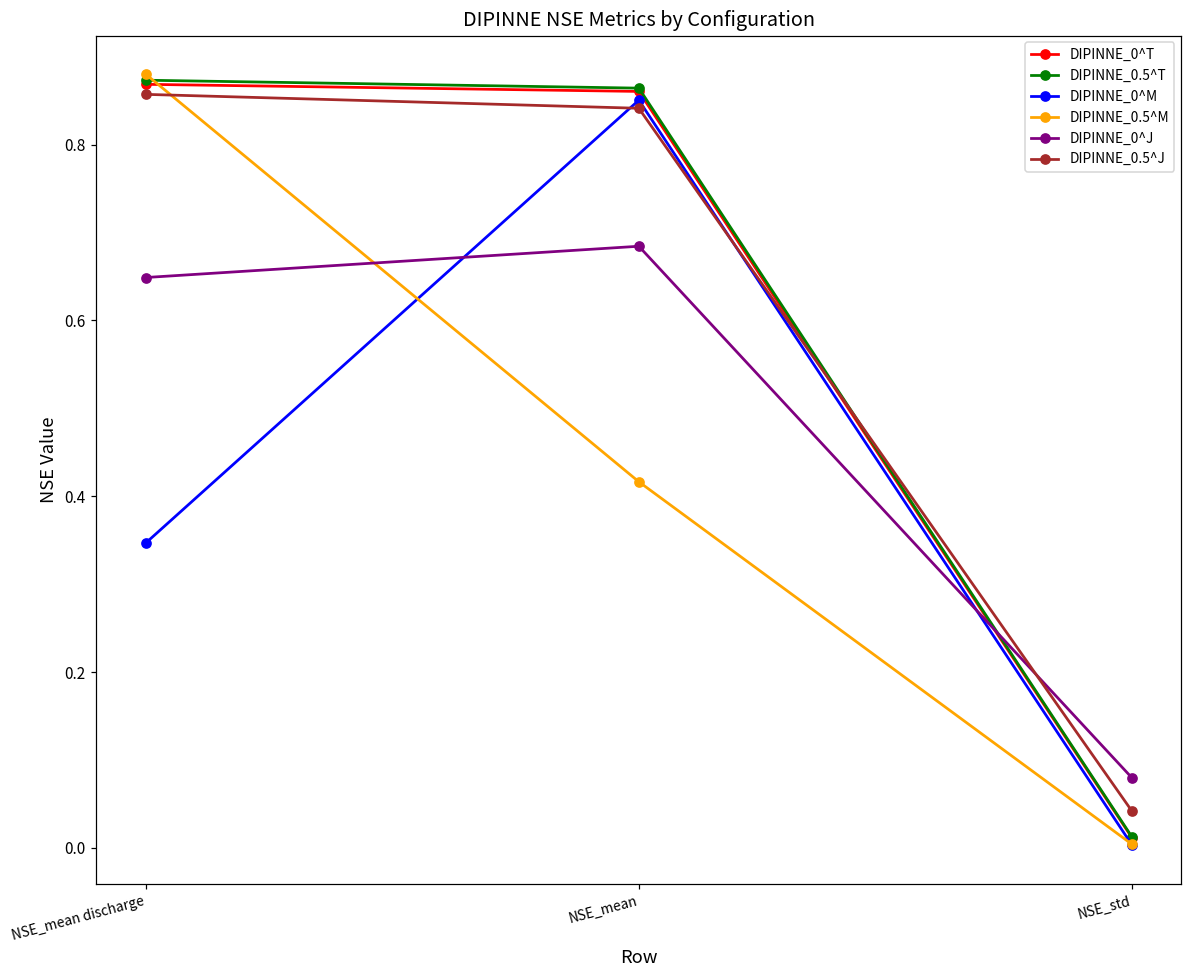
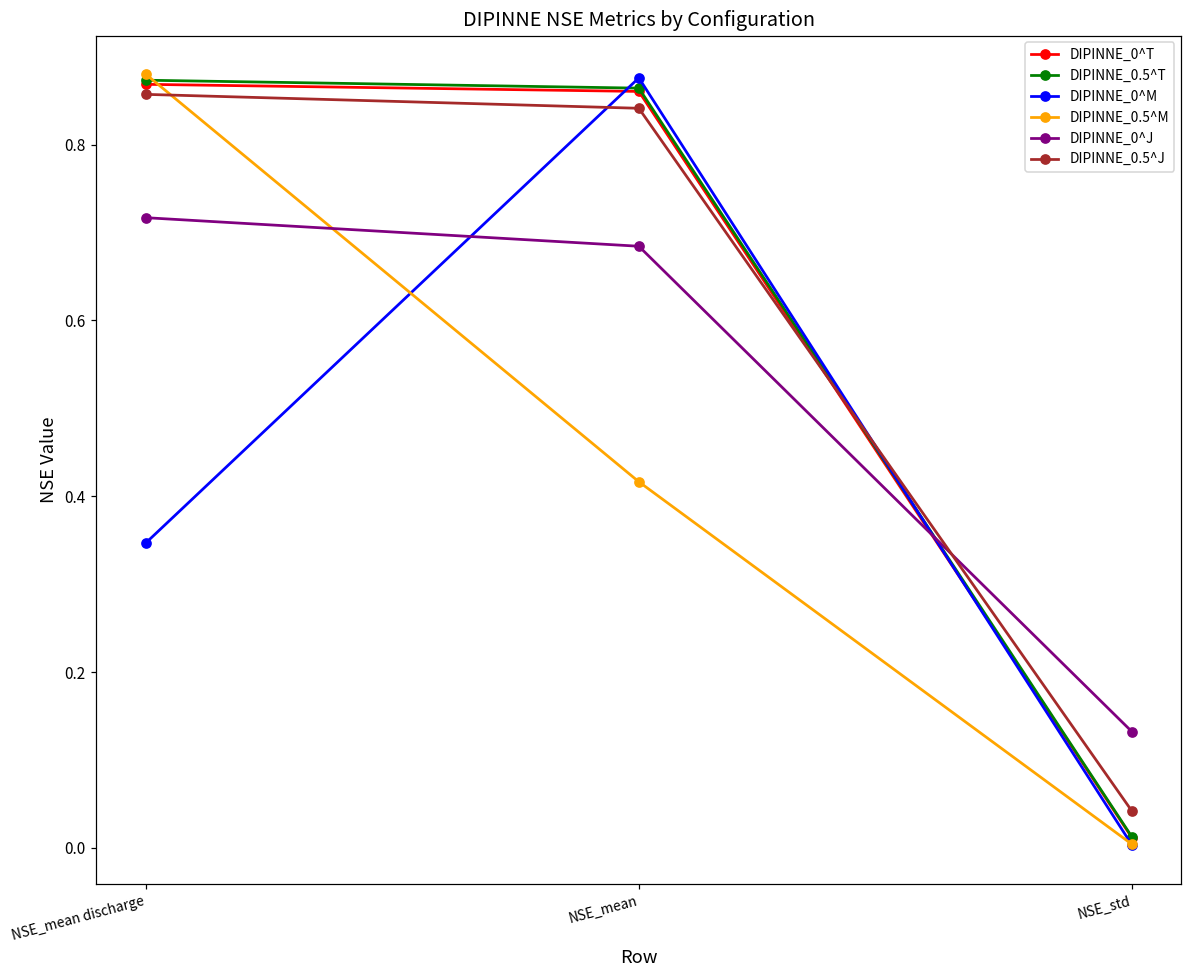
  {
    "DIPINNE_0^T": {
      "NSE_mean discharge": 0.87,
      "NSE_mean": 0.86
    },
    "DIPINNE_0.5^T": {
      "NSE_mean discharge": 0.87,
      "NSE_mean": 0.86
    },
    "DIPINNE_0^M": {
      "NSE_mean discharge": 0.35,
-     "NSE_mean": 0.85
+     "NSE_mean": 0.88
    },
    "DIPINNE_0.5^M": {
      "NSE_mean discharge": 0.88,
      "NSE_mean": 0.42
    },
    "DIPINNE_0^J": {
-     "NSE_mean discharge": 0.65,
+     "NSE_mean discharge": 0.72,
      "NSE_mean": 0.68,
-     "NSE_std": 0.08
+     "NSE_std": 0.13
    },
    "DIPINNE_0.5^J": {
      "NSE_mean discharge": 0.86,
      "NSE_mean": 0.84,
      "NSE_std": 0.04
    }
  }
